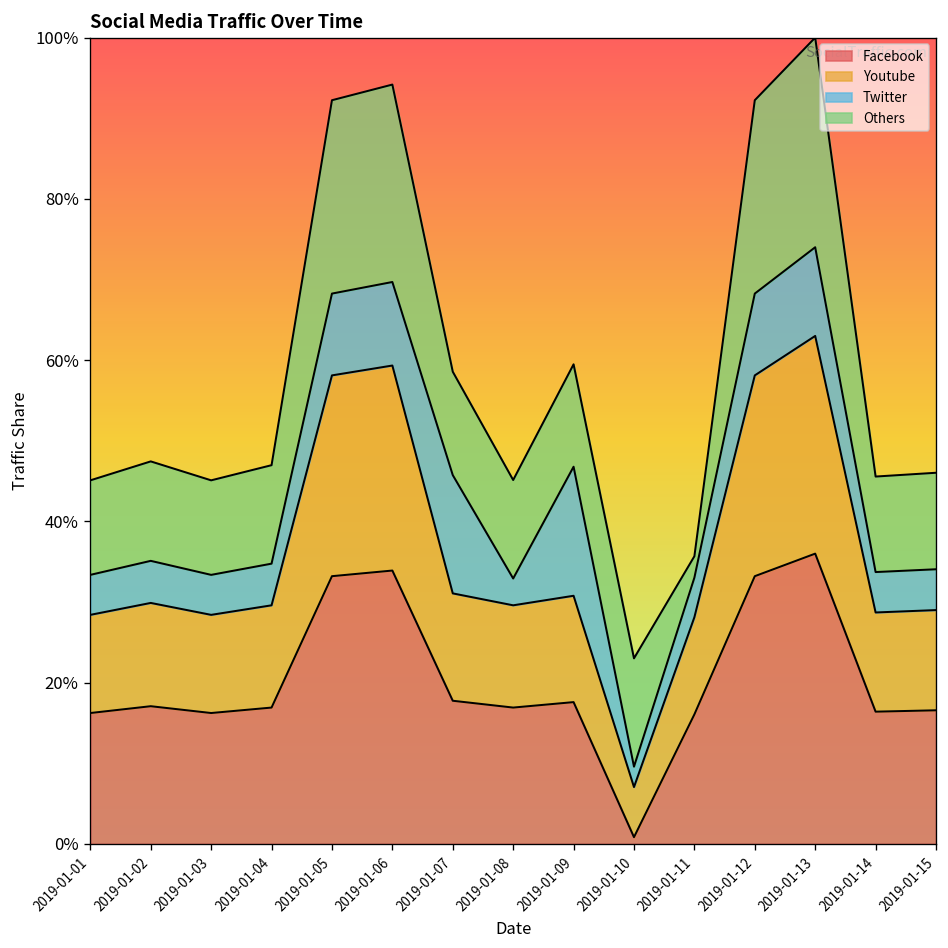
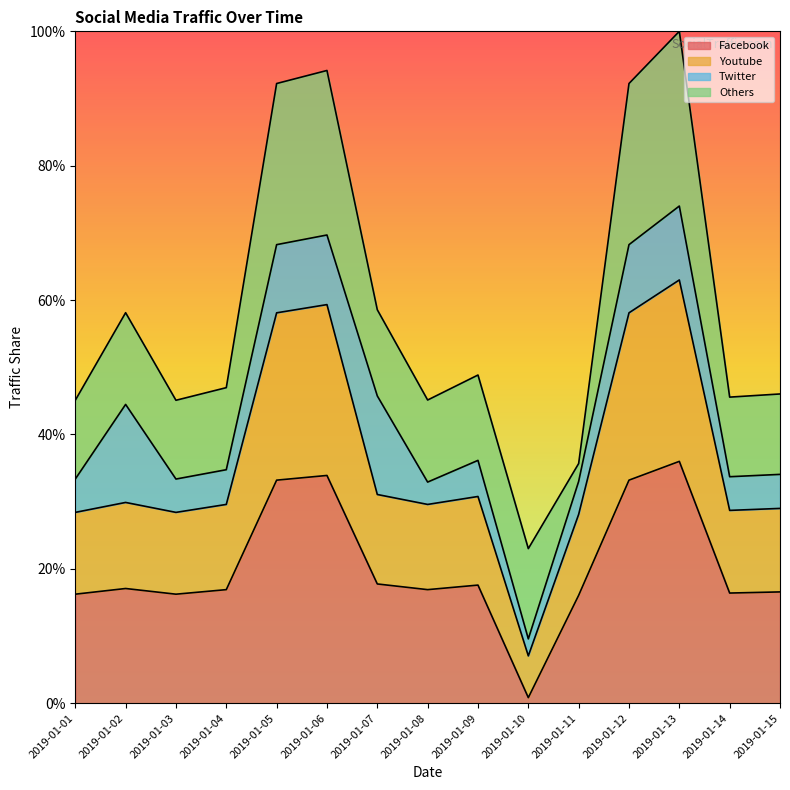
  {
    "Facebook": {
      "2019-01-01": "16%",
      "2019-01-02": "17%",
      "2019-01-03": "16%",
      "2019-01-04": "17%",
      "2019-01-05": "33%",
      "2019-01-06": "34%",
      "2019-01-07": "18%",
      "2019-01-08": "17%",
      "2019-01-09": "18%",
      "2019-01-10": "1%",
      "2019-01-11": "16%",
      "2019-01-12": "33%",
      "2019-01-13": "36%",
      "2019-01-14": "16%",
      "2019-01-15": "17%"
    },
    "Youtube": {
      "2019-01-01": "12%",
      "2019-01-02": "13%",
      "2019-01-03": "12%",
      "2019-01-04": "13%",
      "2019-01-05": "25%",
      "2019-01-06": "25%",
      "2019-01-07": "13%",
      "2019-01-08": "13%",
      "2019-01-09": "13%",
      "2019-01-10": "6%",
      "2019-01-11": "12%",
      "2019-01-12": "25%",
      "2019-01-13": "27%",
      "2019-01-14": "12%",
      "2019-01-15": "12%"
    },
    "Twitter": {
      "2019-01-01": "5%",
-     "2019-01-02": "5%",
+     "2019-01-02": "15%",
      "2019-01-03": "5%",
      "2019-01-04": "5%",
      "2019-01-05": "10%",
      "2019-01-06": "10%",
      "2019-01-07": "15%",
      "2019-01-08": "3%",
-     "2019-01-09": "16%",
+     "2019-01-09": "5%",
      "2019-01-10": "3%",
      "2019-01-11": "5%",
      "2019-01-12": "10%",
      "2019-01-13": "11%",
      "2019-01-14": "5%",
      "2019-01-15": "5%"
    },
    "Others": {
      "2019-01-01": "12%",
-     "2019-01-02": "12%",
+     "2019-01-02": "14%",
      "2019-01-03": "12%",
      "2019-01-04": "12%",
      "2019-01-05": "24%",
      "2019-01-06": "24%",
      "2019-01-07": "13%",
      "2019-01-08": "12%",
      "2019-01-09": "13%",
      "2019-01-10": "13%",
      "2019-01-11": "3%",
      "2019-01-12": "24%",
      "2019-01-13": "26%",
      "2019-01-14": "12%",
      "2019-01-15": "12%"
    }
  }
